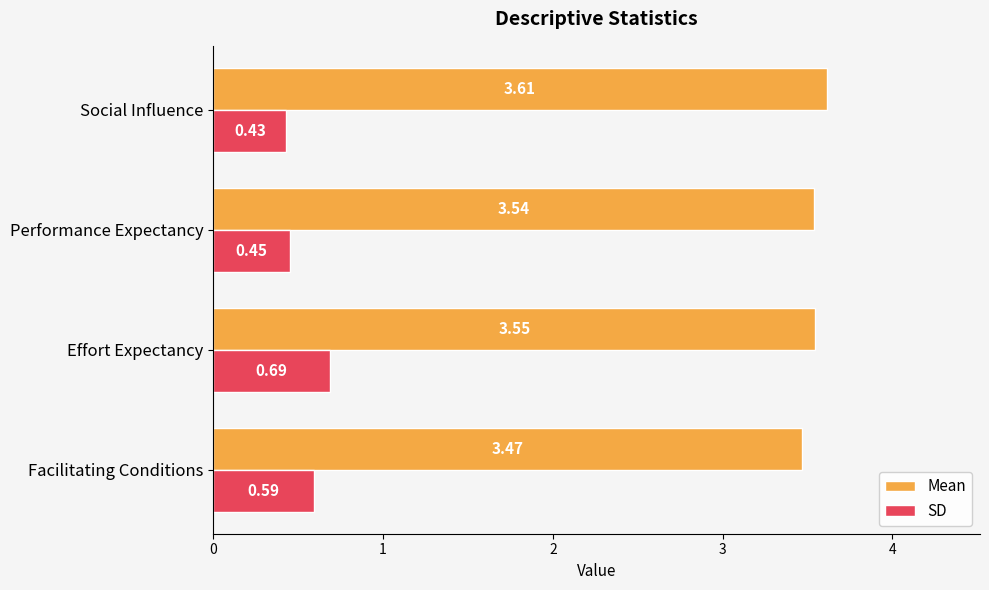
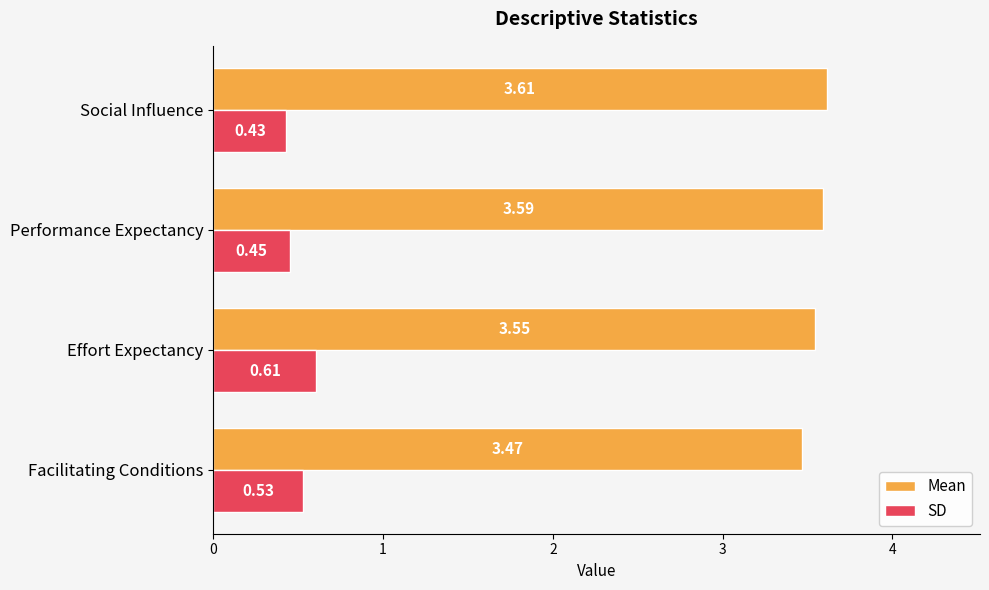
  {
    "Mean": {
      "Social Influence": 3.61,
-     "Performance Expectancy": 3.54,
+     "Performance Expectancy": 3.59,
      "Effort Expectancy": 3.55,
      "Facilitating Conditions": 3.47
    },
    "SD": {
      "Social Influence": 0.43,
      "Performance Expectancy": 0.45,
-     "Effort Expectancy": 0.69,
-     "Facilitating Conditions": 0.59
+     "Effort Expectancy": 0.61,
+     "Facilitating Conditions": 0.53
    }
  }
